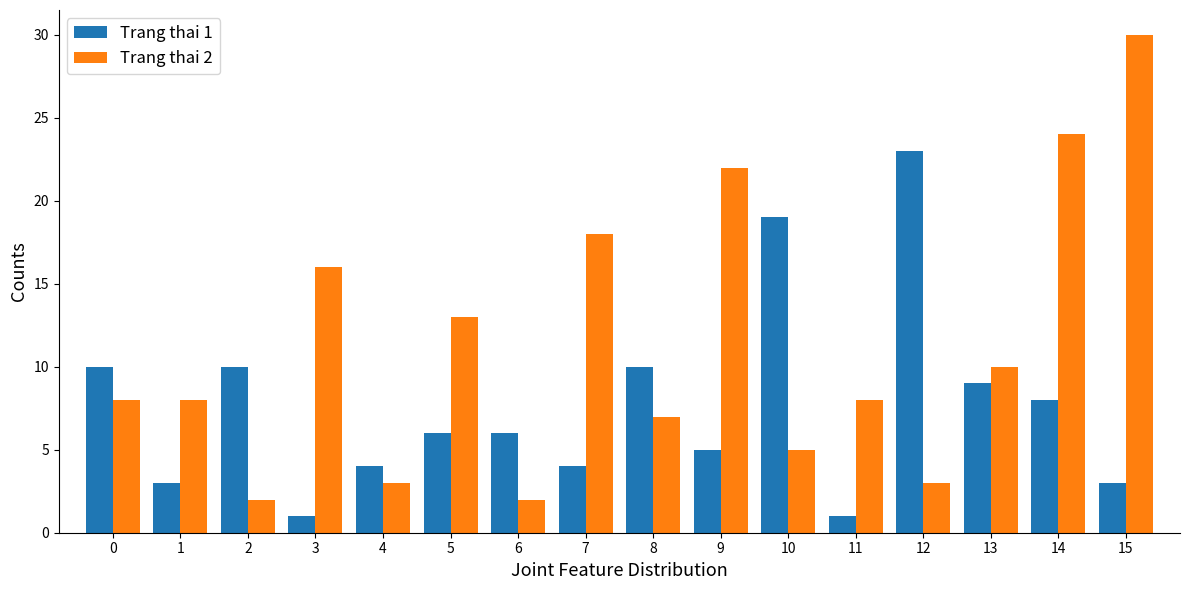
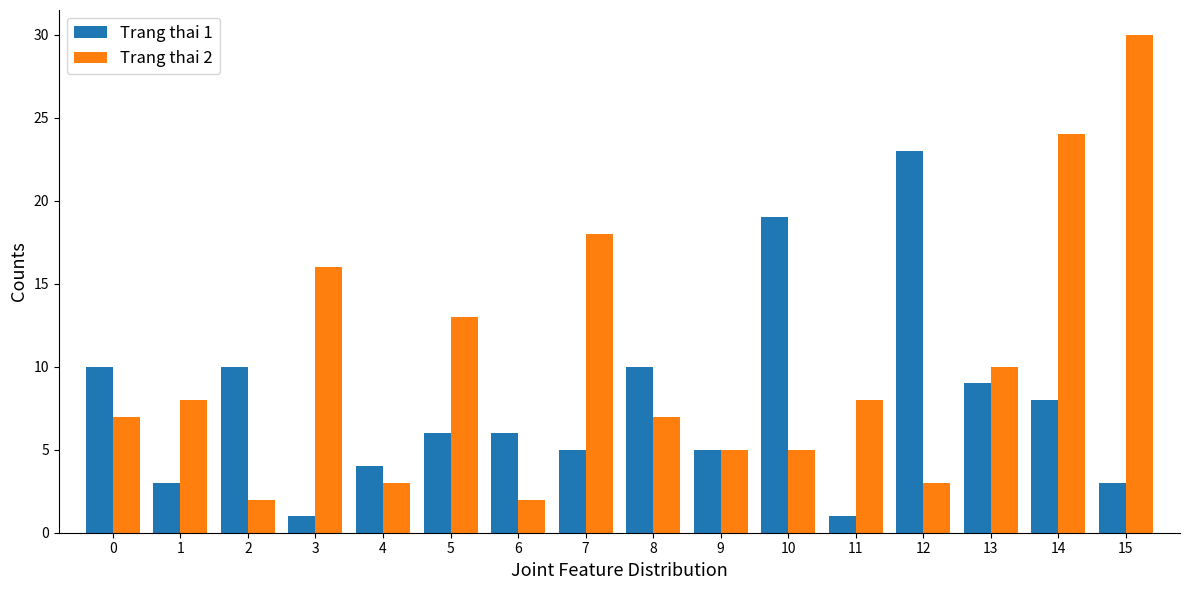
  {
    "Trang thai 1": {
      "0": 10,
      "1": 3,
      "2": 10,
      "3": 1,
      "4": 4,
      "5": 6,
      "6": 6,
-     "7": 4,
+     "7": 5,
      "8": 10,
      "9": 5,
      "10": 19,
      "11": 1,
      "12": 23,
      "13": 9,
      "14": 8,
      "15": 3
    },
    "Trang thai 2": {
-     "0": 8,
+     "0": 7,
      "1": 8,
      "2": 2,
      "3": 16,
      "4": 3,
      "5": 13,
      "6": 2,
      "7": 18,
      "8": 7,
-     "9": 22,
+     "9": 5,
      "10": 5,
      "11": 8,
      "12": 3,
      "13": 10,
      "14": 24,
      "15": 30
    }
  }
